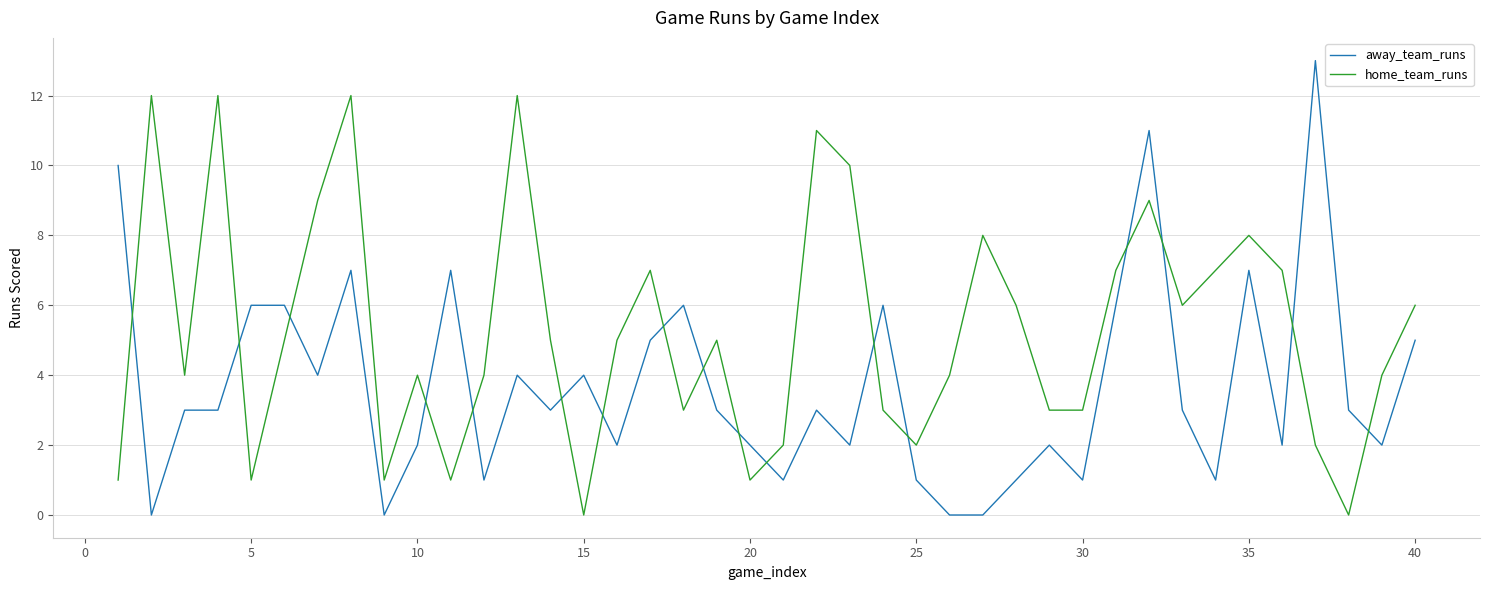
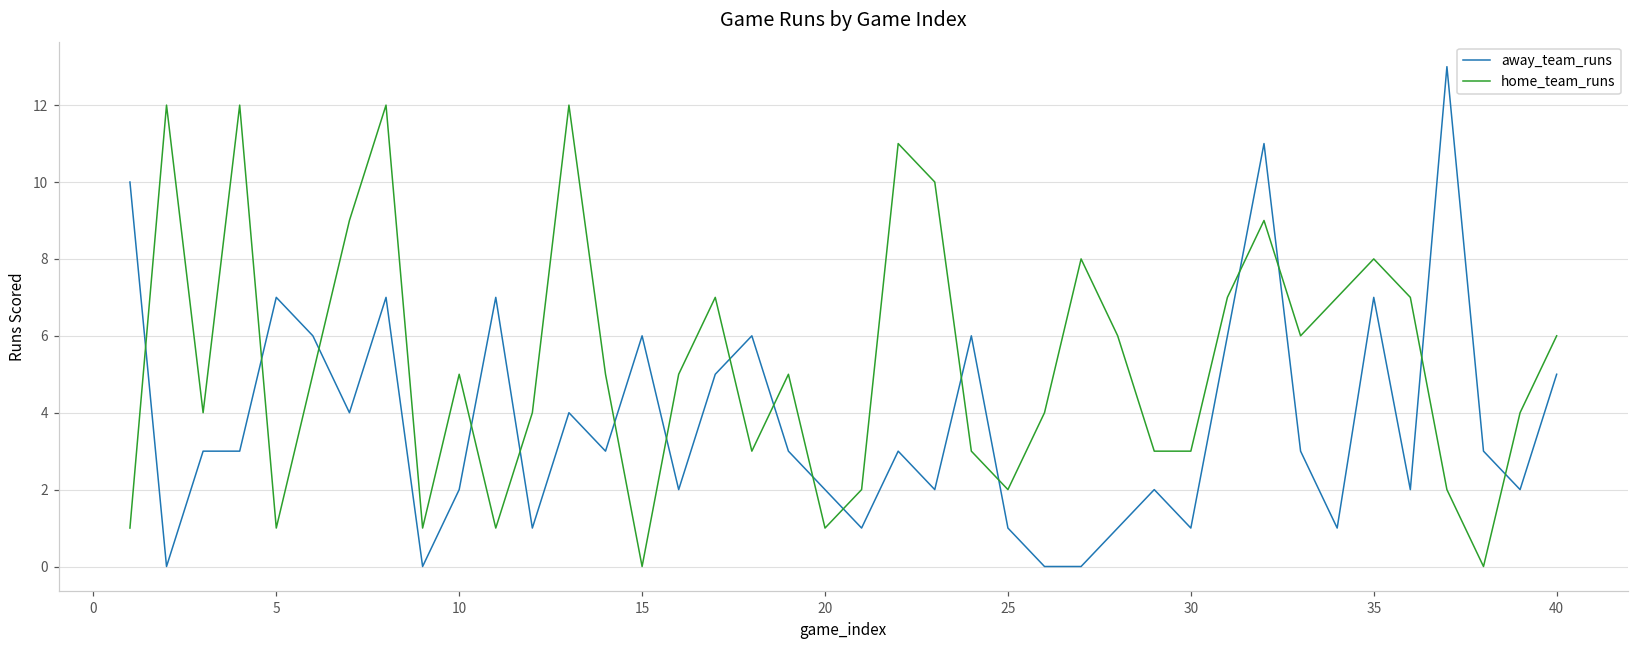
  {
    "away_team_runs": {
-     "5": 6,
+     "5": 7,
      "10": 2,
-     "15": 4,
+     "15": 6,
      "20": 2,
      "25": 1,
      "30": 1,
      "35": 7,
      "40": 5
    },
    "home_team_runs": {
      "5": 1,
-     "10": 4,
+     "10": 5,
      "15": 0,
      "20": 1,
      "25": 2,
      "30": 3,
      "35": 8,
      "40": 6
    }
  }
